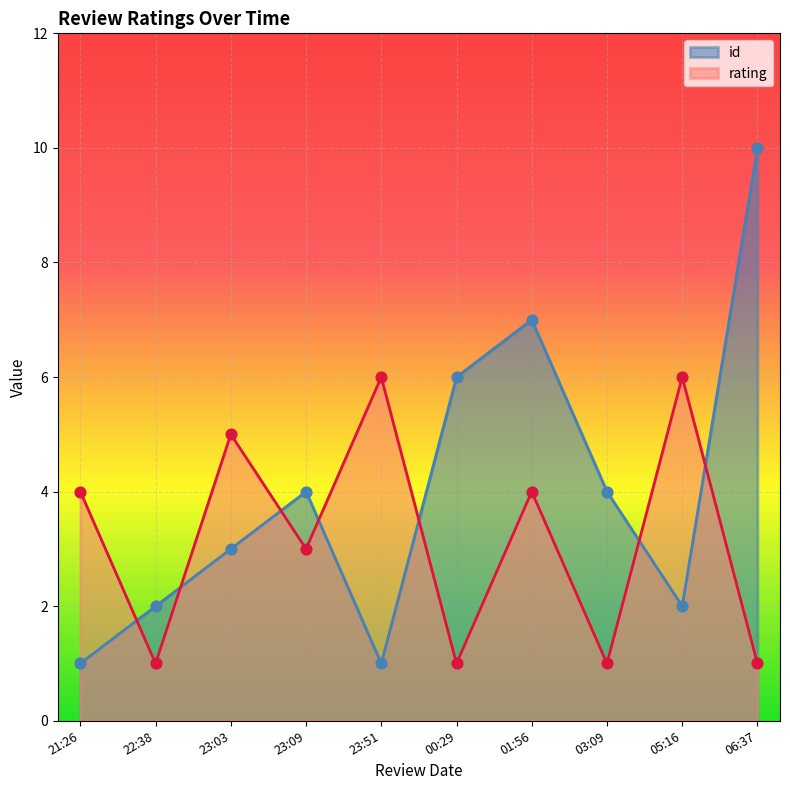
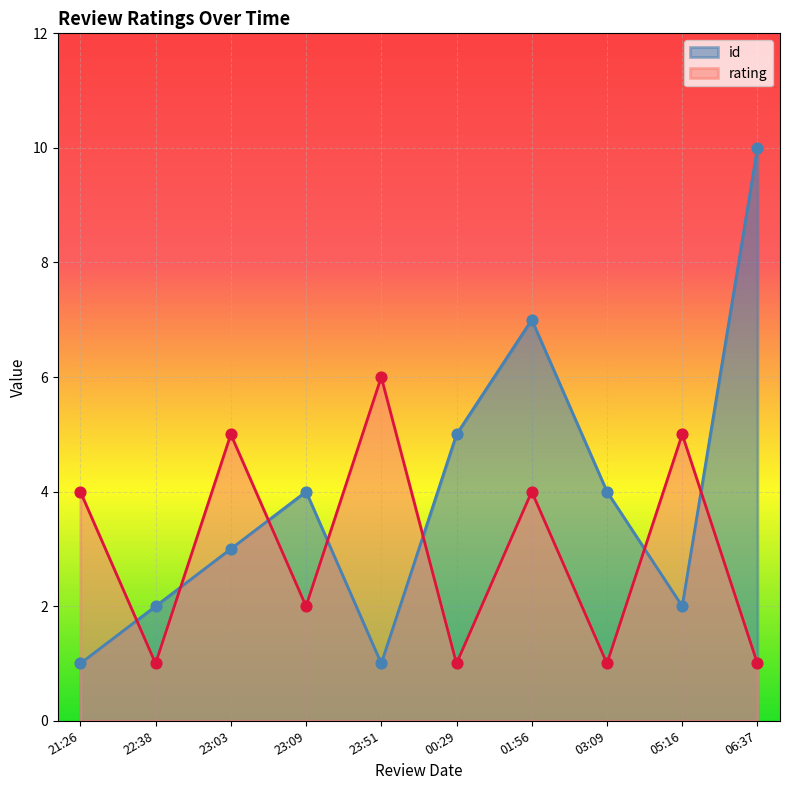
  {
    "id": {
      "21:26": 1,
      "22:38": 2,
      "23:03": 3,
      "23:09": 4,
      "23:51": 1,
-     "00:29": 6,
+     "00:29": 5,
      "01:56": 7,
      "03:09": 4,
      "05:16": 2,
      "06:37": 10
    },
    "rating": {
      "21:26": 4,
      "22:38": 1,
      "23:03": 5,
-     "23:09": 3,
+     "23:09": 2,
      "23:51": 6,
      "00:29": 1,
      "01:56": 4,
      "03:09": 1,
-     "05:16": 6,
+     "05:16": 5,
      "06:37": 1
    }
  }
